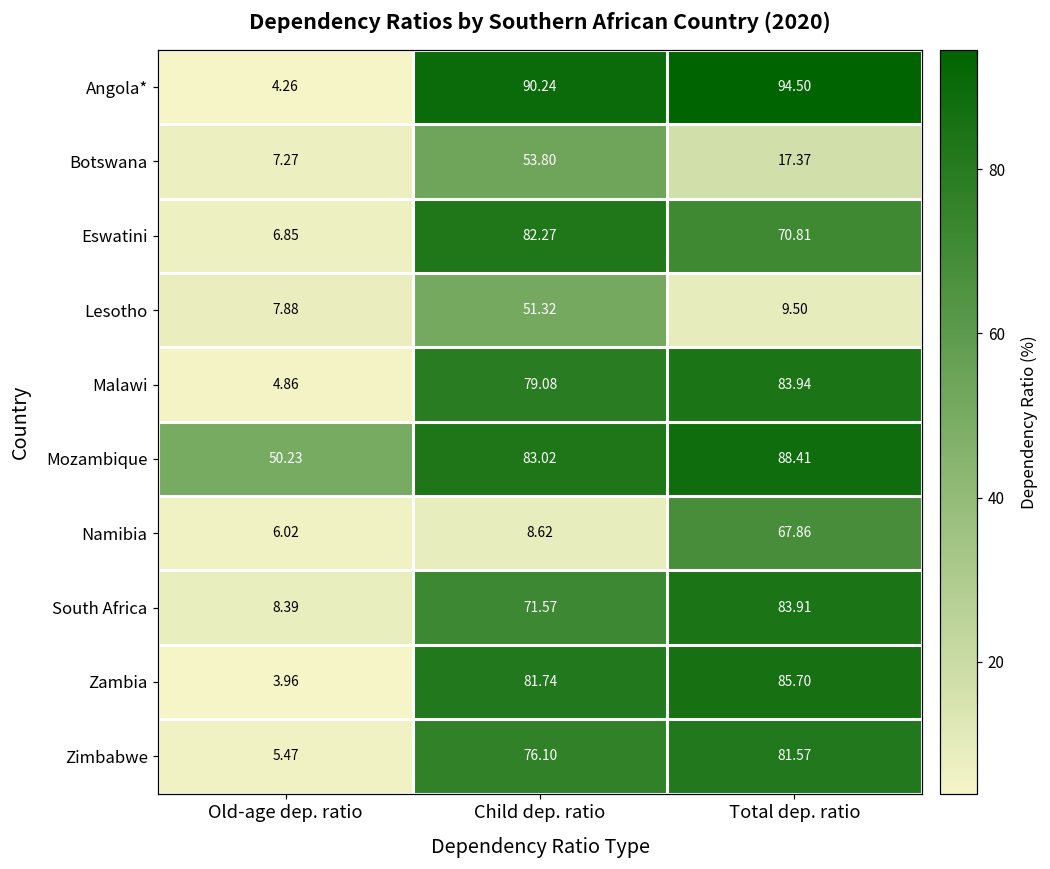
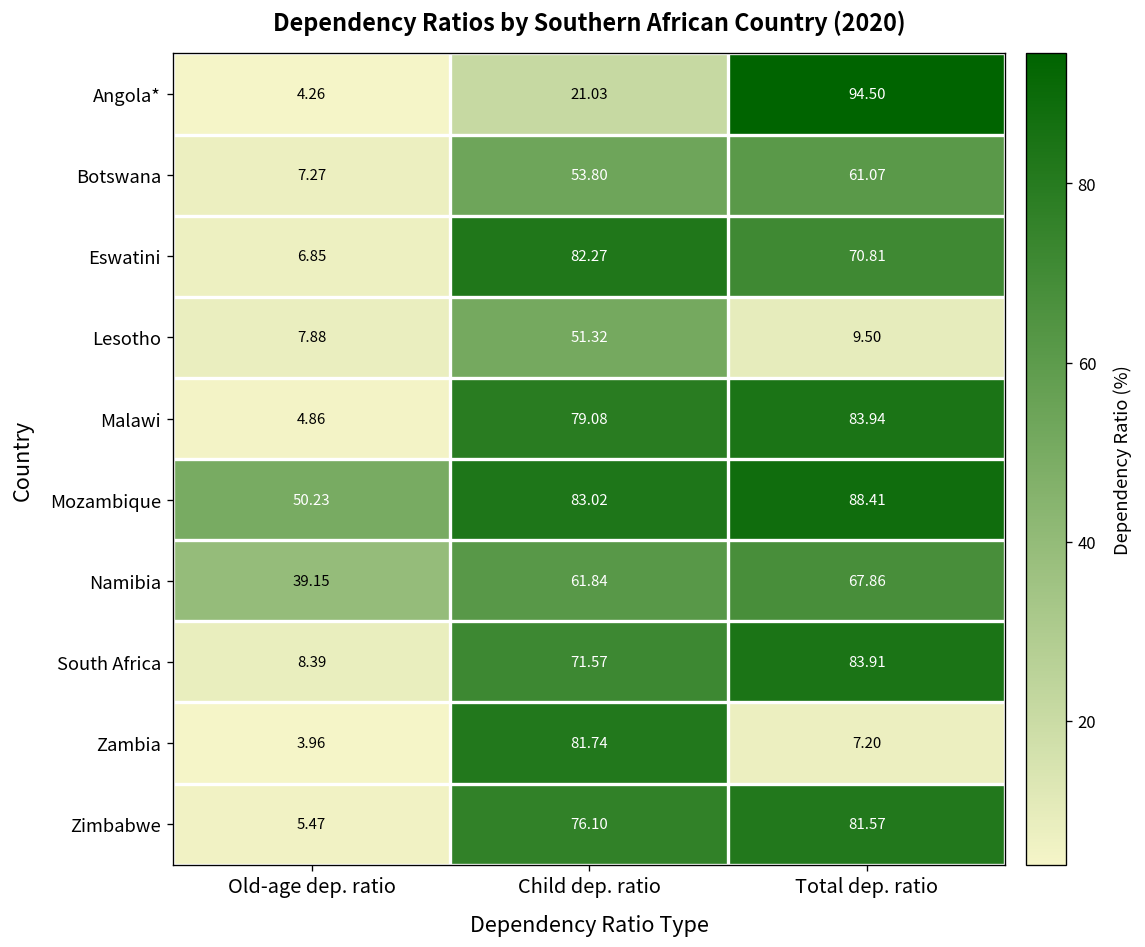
  {
    "Angola*": {
      "Old-age dep. ratio": 4.26,
-     "Child dep. ratio": 90.24,
+     "Child dep. ratio": 21.03,
      "Total dep. ratio": 94.50
    },
    "Botswana": {
      "Old-age dep. ratio": 7.27,
      "Child dep. ratio": 53.80,
-     "Total dep. ratio": 17.37
+     "Total dep. ratio": 61.07
    },
    "Eswatini": {
      "Old-age dep. ratio": 6.85,
      "Child dep. ratio": 82.27,
      "Total dep. ratio": 70.81
    },
    "Lesotho": {
      "Old-age dep. ratio": 7.88,
      "Child dep. ratio": 51.32,
      "Total dep. ratio": 9.50
    },
    "Malawi": {
      "Old-age dep. ratio": 4.86,
      "Child dep. ratio": 79.08,
      "Total dep. ratio": 83.94
    },
    "Mozambique": {
      "Old-age dep. ratio": 50.23,
      "Child dep. ratio": 83.02,
      "Total dep. ratio": 88.41
    },
    "Namibia": {
-     "Old-age dep. ratio": 6.02,
-     "Child dep. ratio": 8.62,
+     "Old-age dep. ratio": 39.15,
+     "Child dep. ratio": 61.84,
      "Total dep. ratio": 67.86
    },
    "South Africa": {
      "Old-age dep. ratio": 8.39,
      "Child dep. ratio": 71.57,
      "Total dep. ratio": 83.91
    },
    "Zambia": {
      "Old-age dep. ratio": 3.96,
      "Child dep. ratio": 81.74,
-     "Total dep. ratio": 85.70
+     "Total dep. ratio": 7.20
    },
    "Zimbabwe": {
      "Old-age dep. ratio": 5.47,
      "Child dep. ratio": 76.10,
      "Total dep. ratio": 81.57
    }
  }
